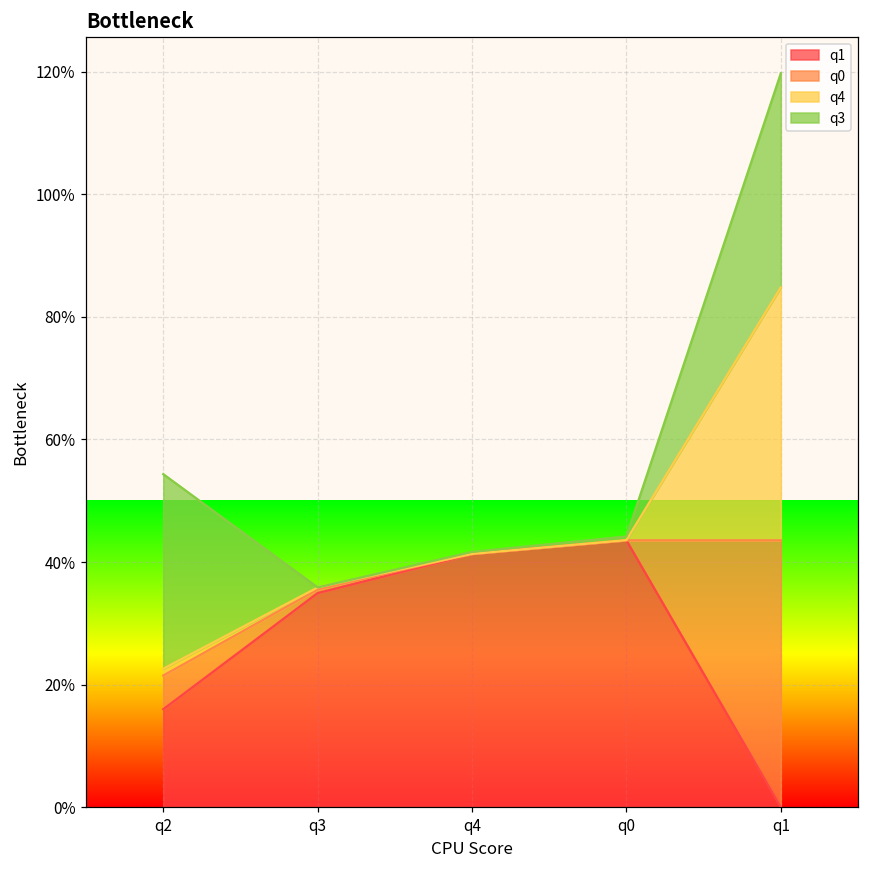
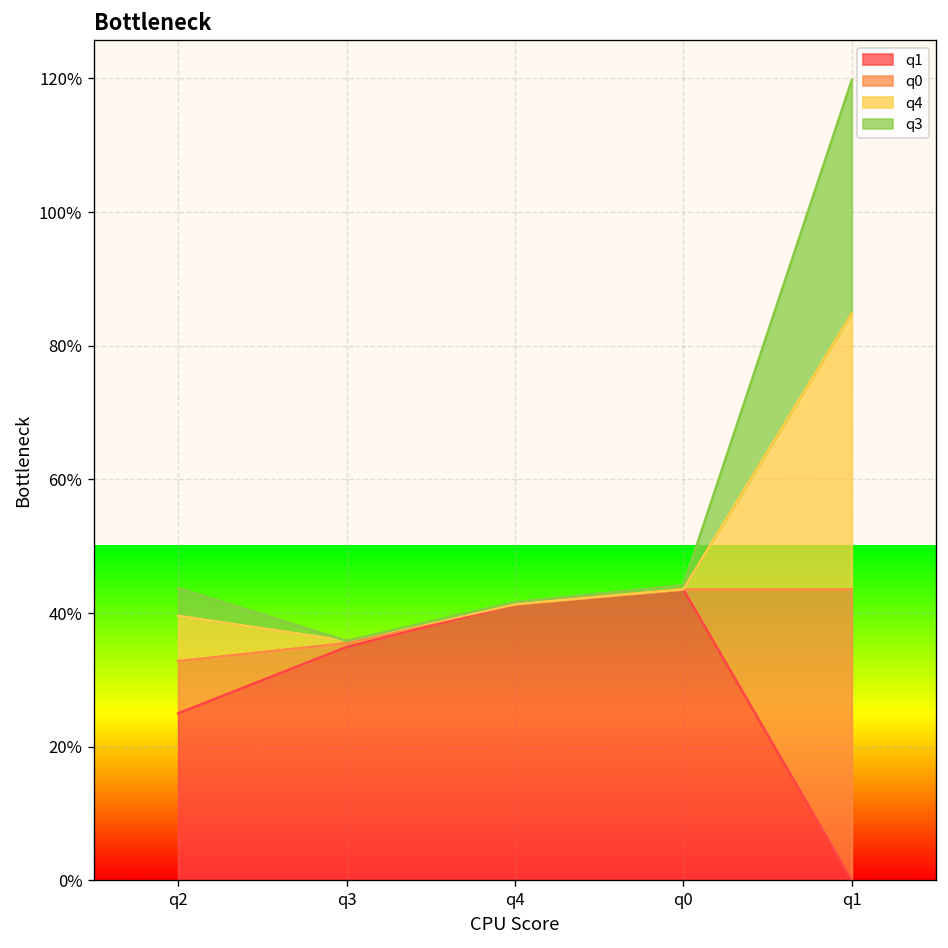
  {
    "q1": {
-     "q2": "16%",
+     "q2": "25%",
      "q3": "35%",
      "q1": "0%"
    },
    "q0": {
-     "q2": "5%",
+     "q2": "8%",
      "q1": "44%"
    },
    "q4": {
-     "q2": "1%",
+     "q2": "7%",
      "q1": "41%"
    },
    "q3": {
-     "q2": "32%",
+     "q2": "4%",
      "q0": "1%",
      "q1": "35%"
    }
  }
